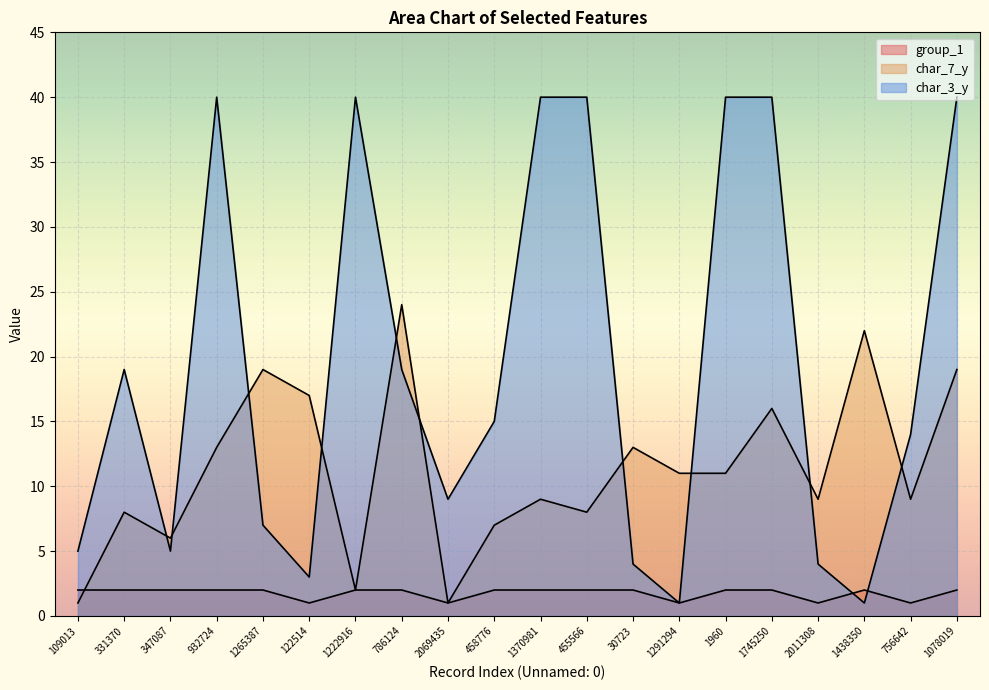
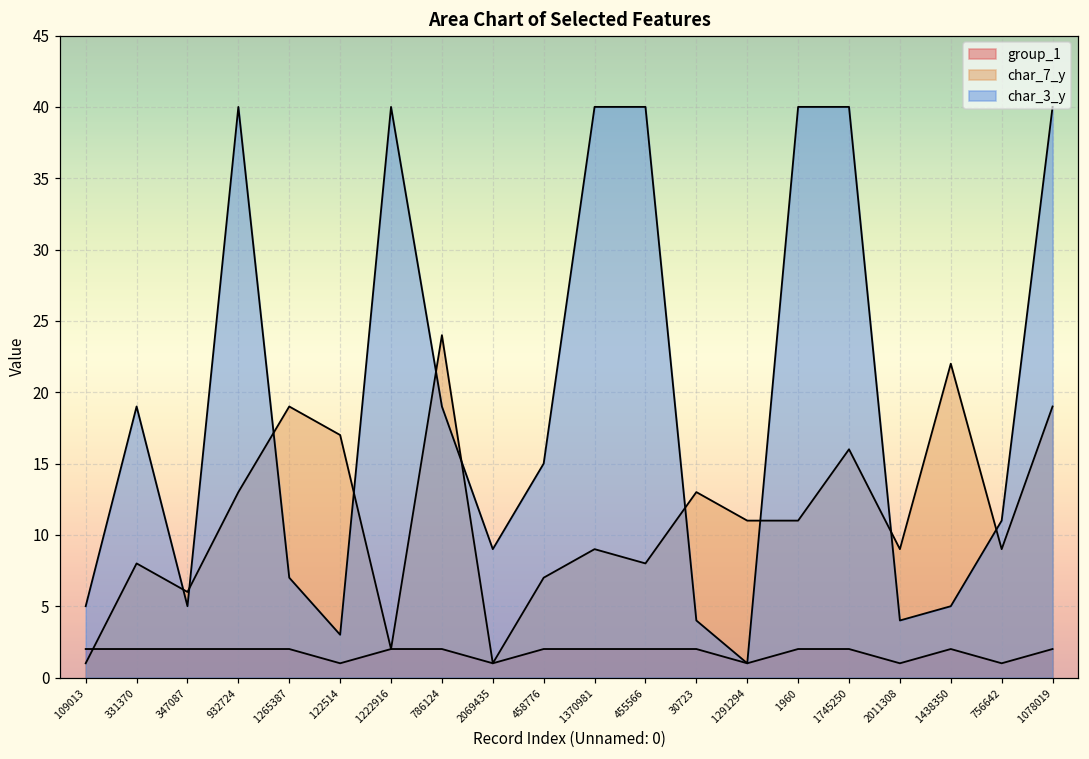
  {
    "char_3_y": {
      "109013": 5,
      "331370": 19,
      "347087": 5,
      "932724": 40,
      "1265387": 7,
      "122514": 3,
      "1222916": 40,
      "786124": 19,
      "2069435": 9,
      "458776": 15,
      "1370981": 40,
      "455566": 40,
      "30723": 4,
      "1960": 40,
      "1745250": 40,
      "2011308": 4,
-     "1438350": 1,
-     "756642": 14
+     "1438350": 5,
+     "756642": 11
    }
  }
